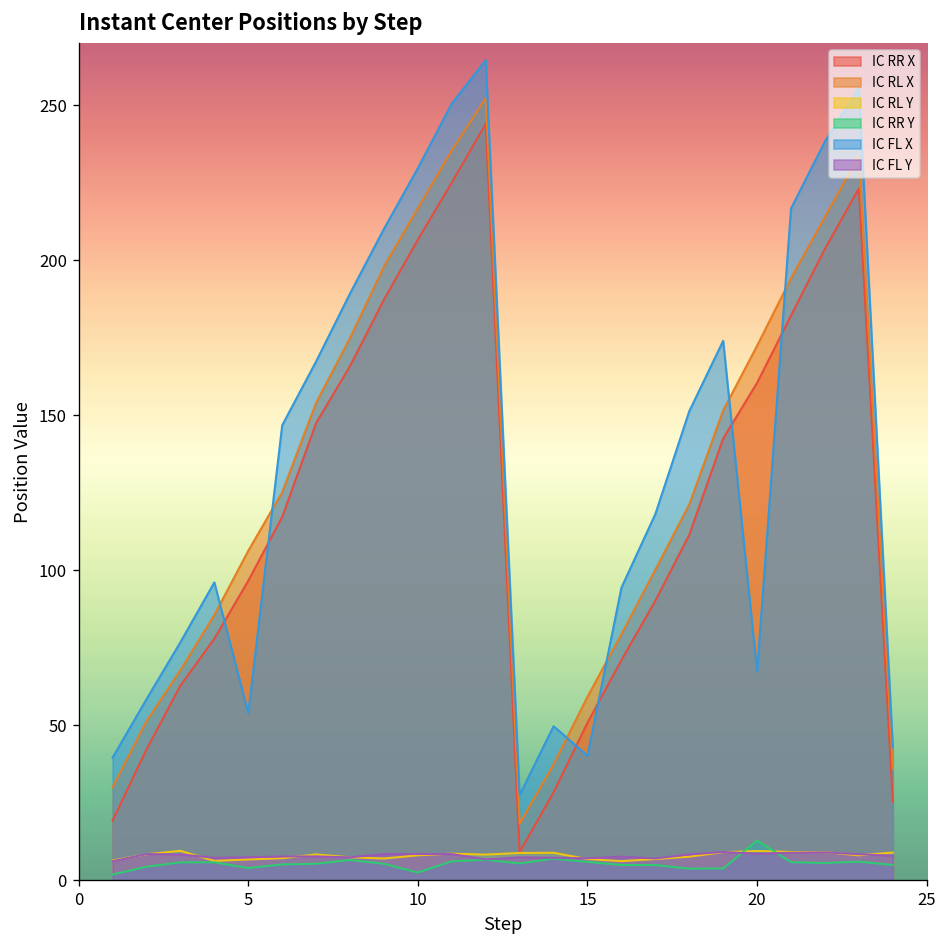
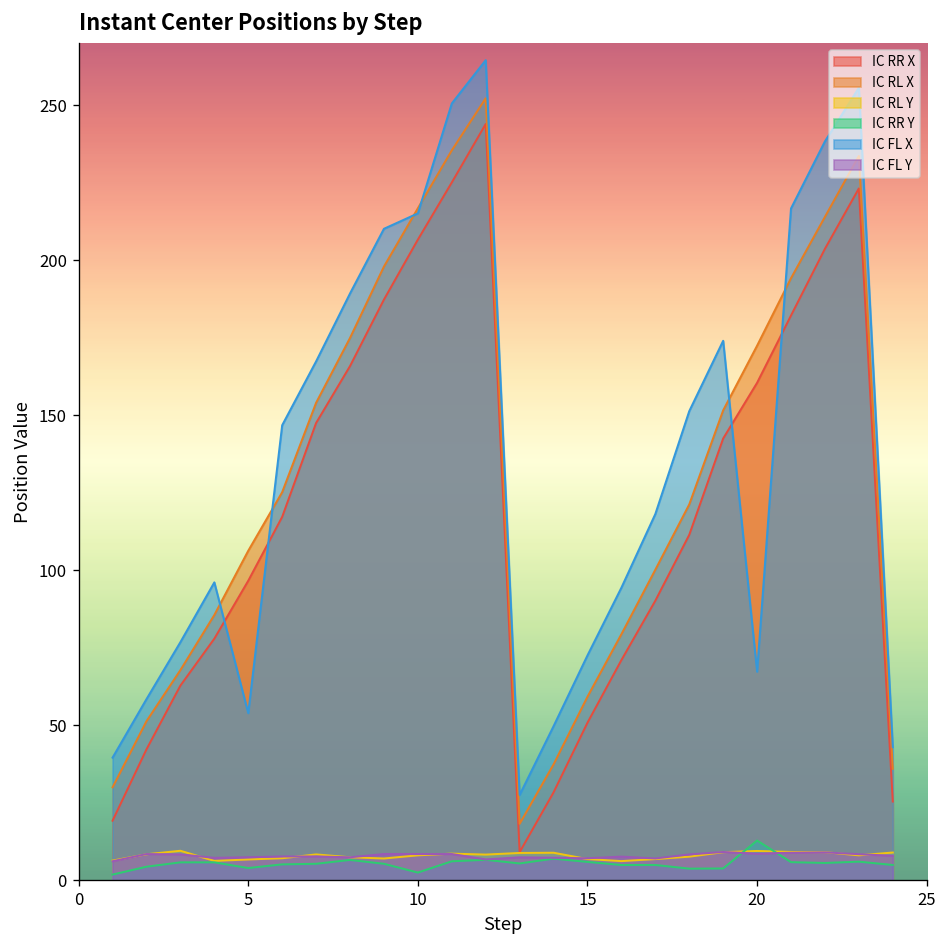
  {
    "IC RR Y": {
      "5": 4,
      "10": 3,
      "20": 13
    },
    "IC FL X": {
      "5": 54,
-     "10": 230,
-     "15": 40,
+     "10": 215,
+     "15": 73,
      "20": 67
    }
  }
